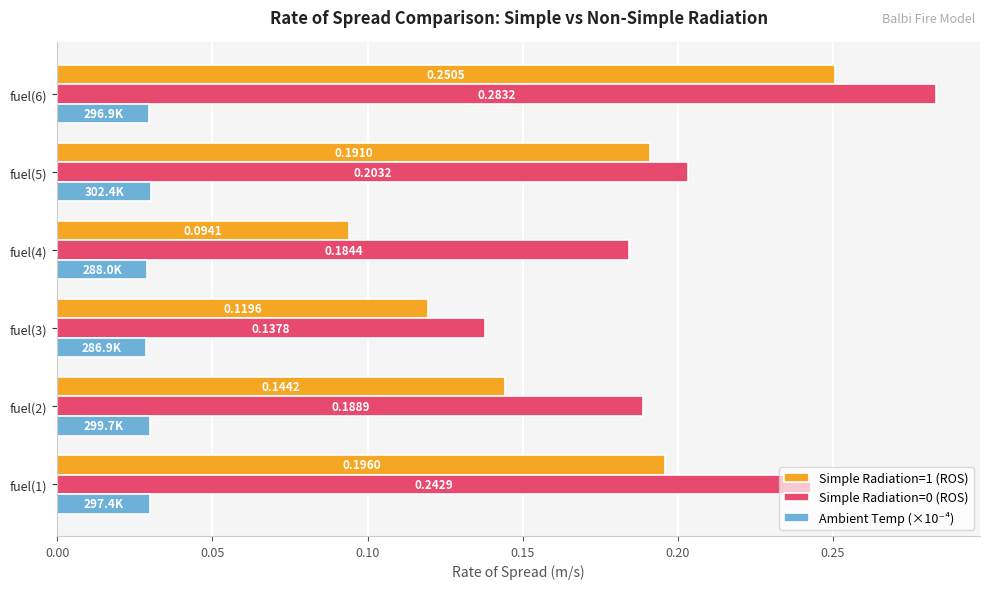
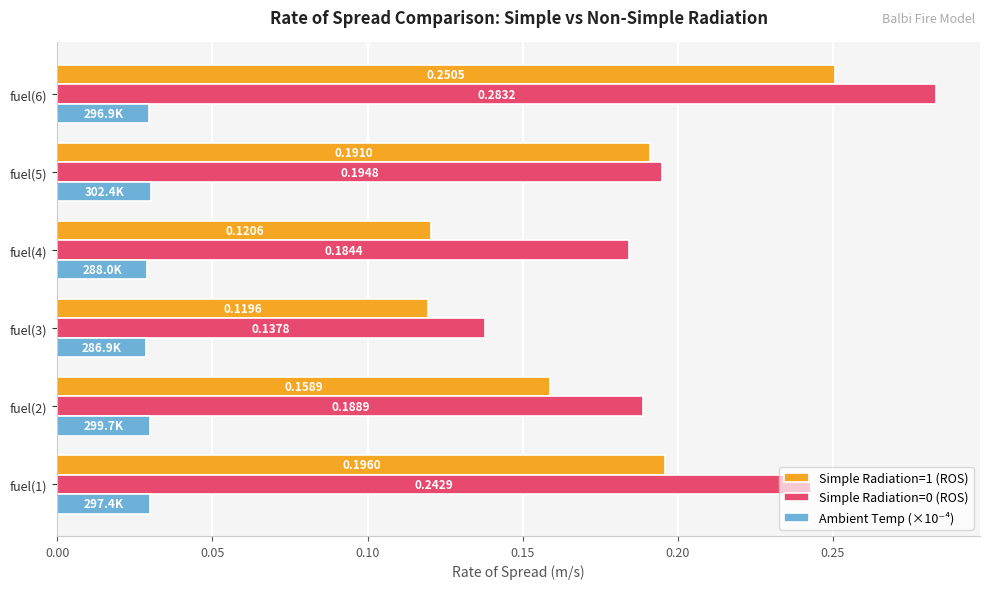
  {
    "Simple Radiation=1 (ROS)": {
      "fuel(6)": 0.2505,
      "fuel(5)": 0.1910,
-     "fuel(4)": 0.0941,
+     "fuel(4)": 0.1206,
      "fuel(3)": 0.1196,
-     "fuel(2)": 0.1442,
+     "fuel(2)": 0.1589,
      "fuel(1)": 0.1960
    },
    "Simple Radiation=0 (ROS)": {
      "fuel(6)": 0.2832,
-     "fuel(5)": 0.2032,
+     "fuel(5)": 0.1948,
      "fuel(4)": 0.1844,
      "fuel(3)": 0.1378,
      "fuel(2)": 0.1889
    }
  }
